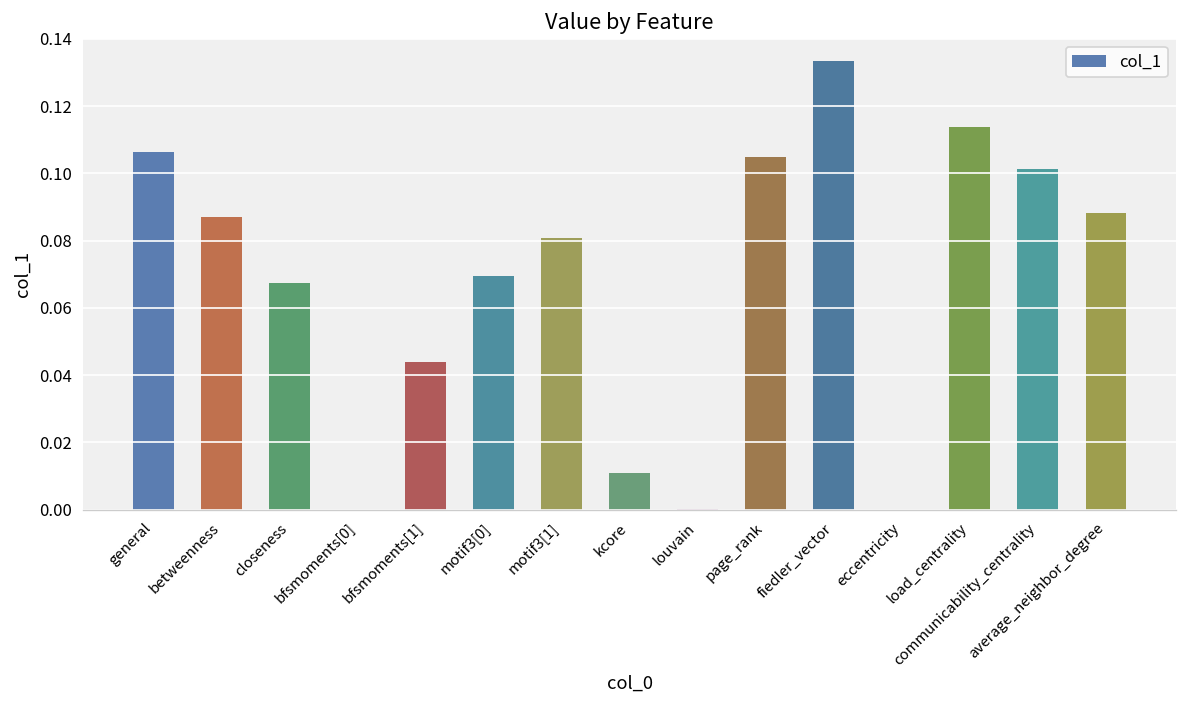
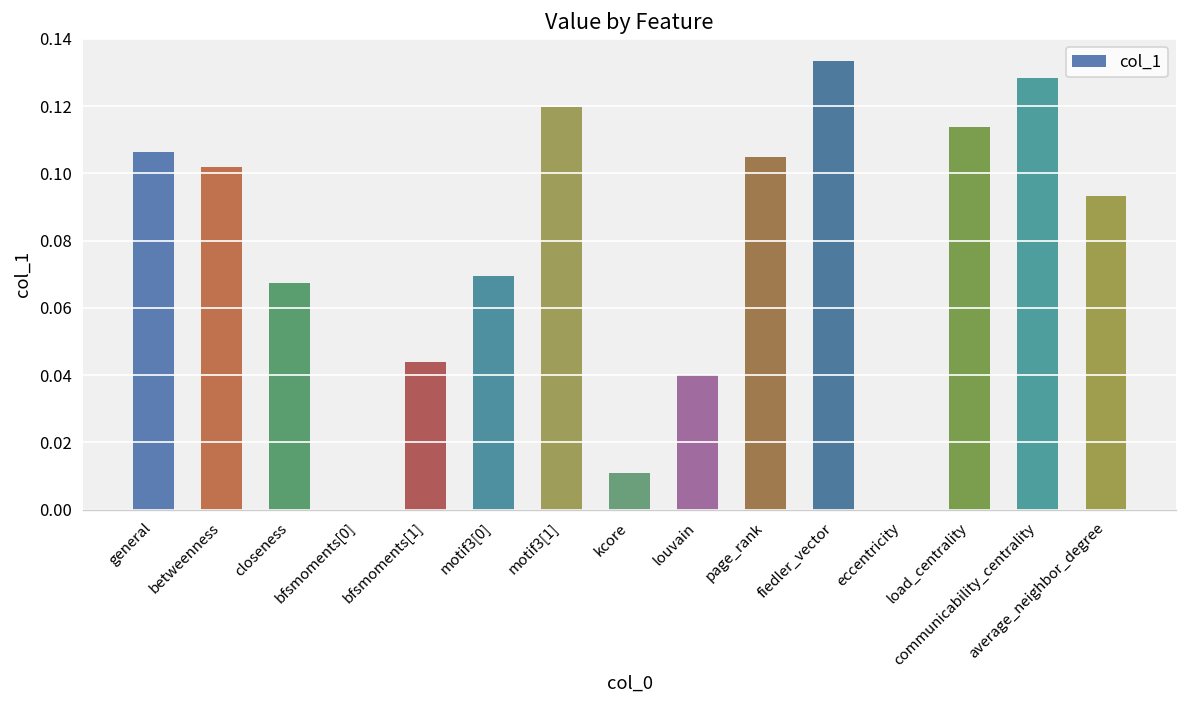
  {
    "general": 0.106,
-   "betweenness": 0.087,
+   "betweenness": 0.102,
    "closeness": 0.067,
    "bfsmoments[1]": 0.044,
    "motif3[0]": 0.069,
-   "motif3[1]": 0.081,
+   "motif3[1]": 0.120,
    "kcore": 0.011,
-   "louvain": 0.000,
+   "louvain": 0.040,
    "page_rank": 0.105,
    "fiedler_vector": 0.133,
    "eccentricity": 0.000,
    "load_centrality": 0.114,
-   "communicability_centrality": 0.101,
-   "average_neighbor_degree": 0.088
+   "communicability_centrality": 0.128,
+   "average_neighbor_degree": 0.093
  }
